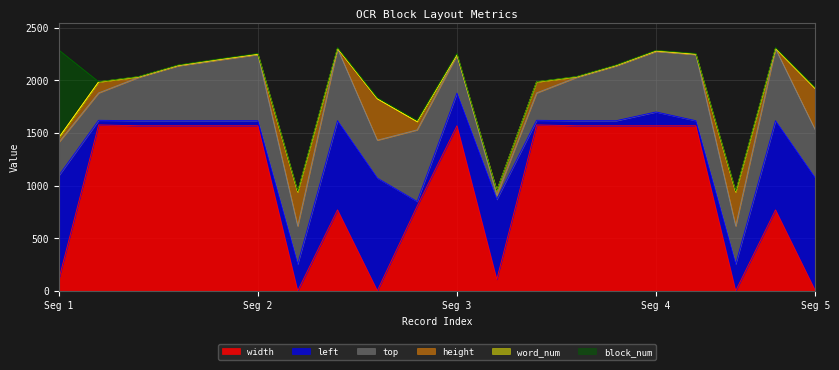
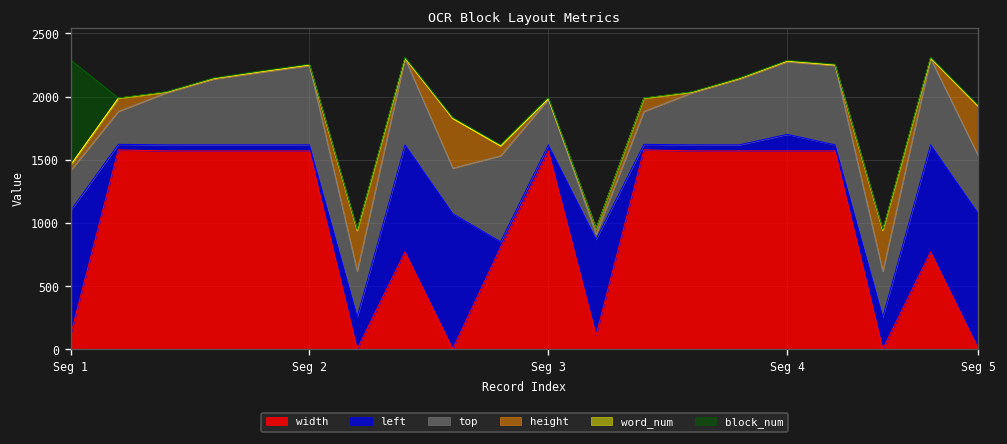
  {
    "width": {
      "Seg 1": 110,
      "Seg 2": 1570,
      "Seg 3": 1570,
      "Seg 4": 1570,
      "Seg 5": 0
    },
    "left": {
      "Seg 1": 990,
      "Seg 2": 50,
-     "Seg 3": 310,
+     "Seg 3": 50,
      "Seg 4": 130,
      "Seg 5": 1070
    },
    "top": {
      "Seg 1": 320,
      "Seg 5": 460
    },
    "block_num": {
      "Seg 1": 830
    }
  }
